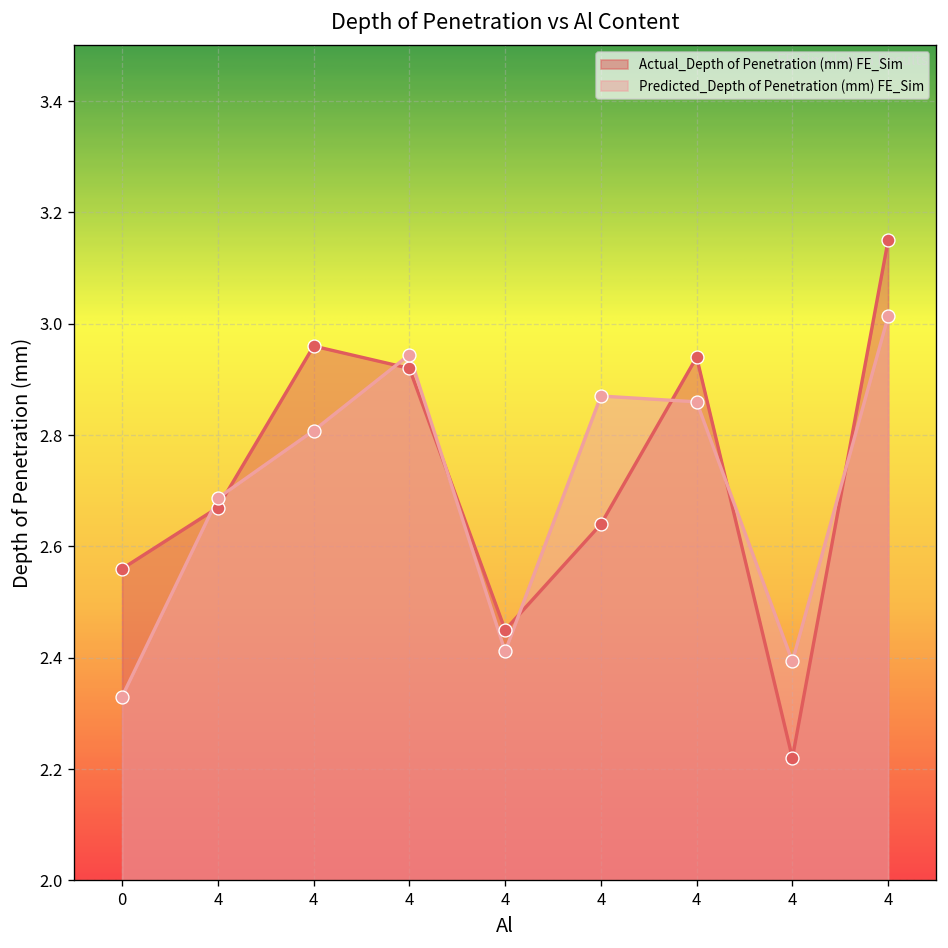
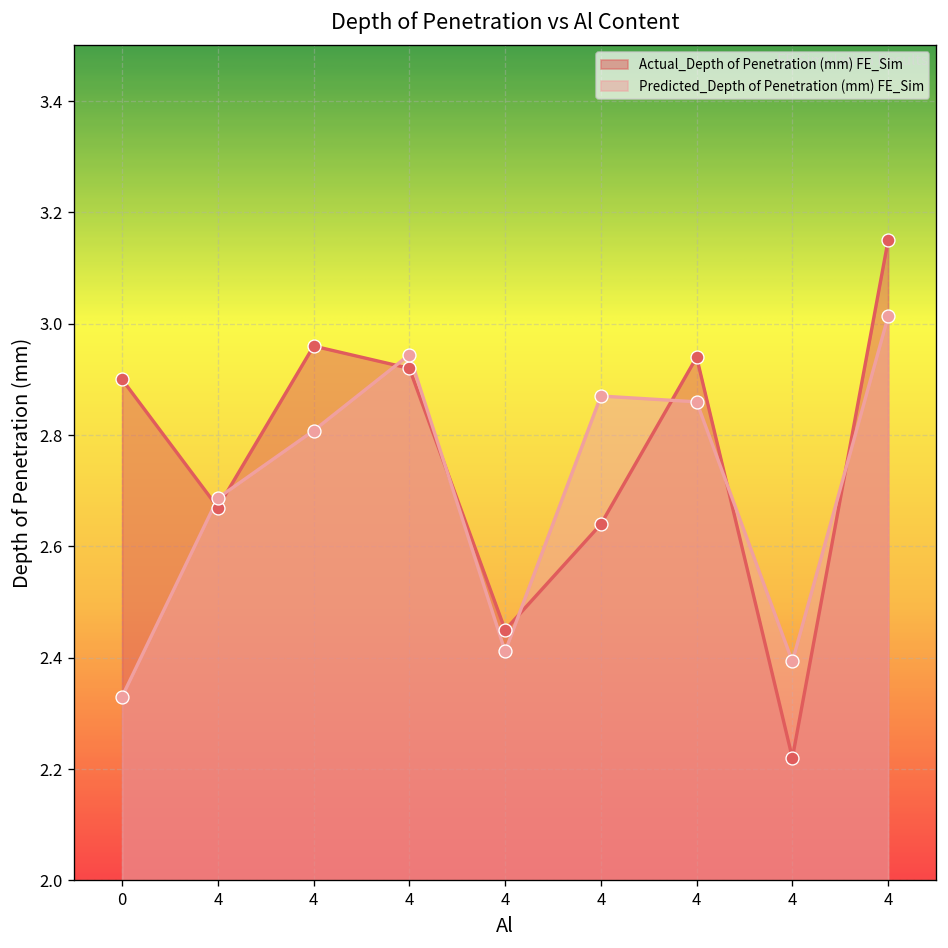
  {
    "Actual_Depth of Penetration (mm) FE_Sim": {
-     "0": 2.56
+     "0": 2.90
    },
    "Predicted_Depth of Penetration (mm) FE_Sim": {
      "0": 2.33
    }
  }
